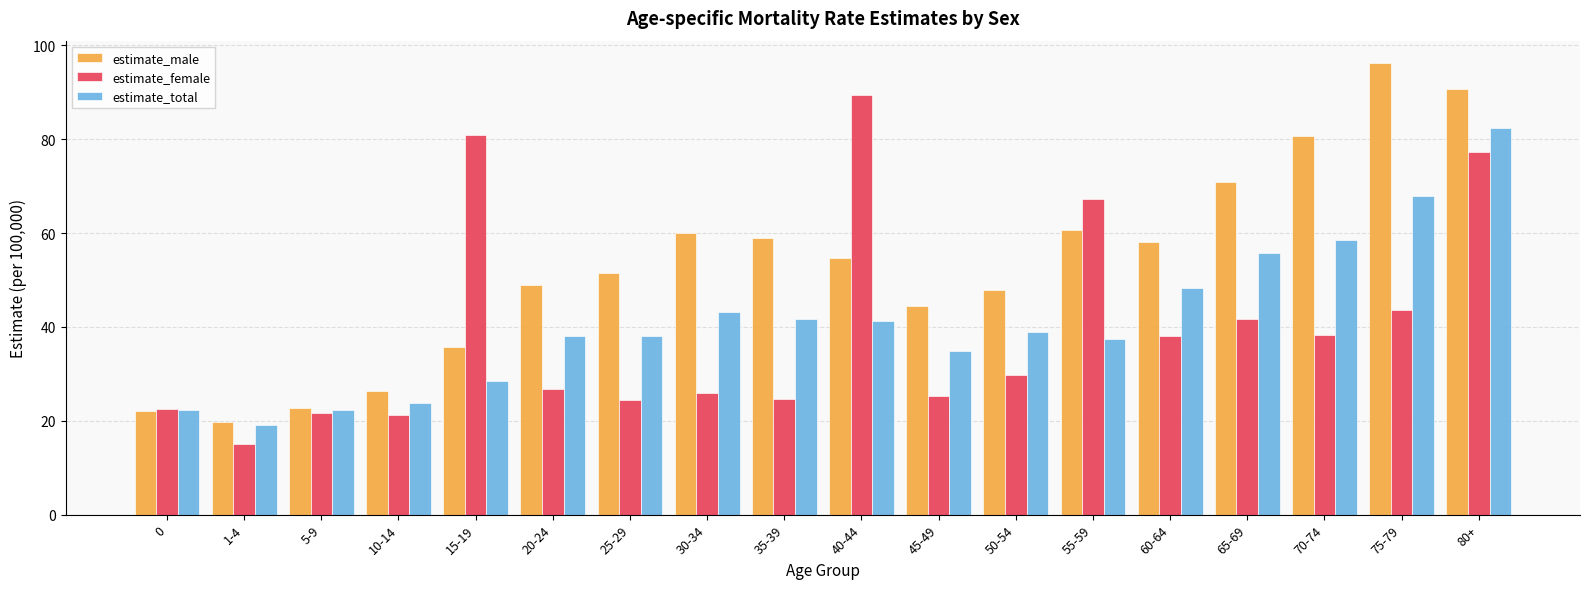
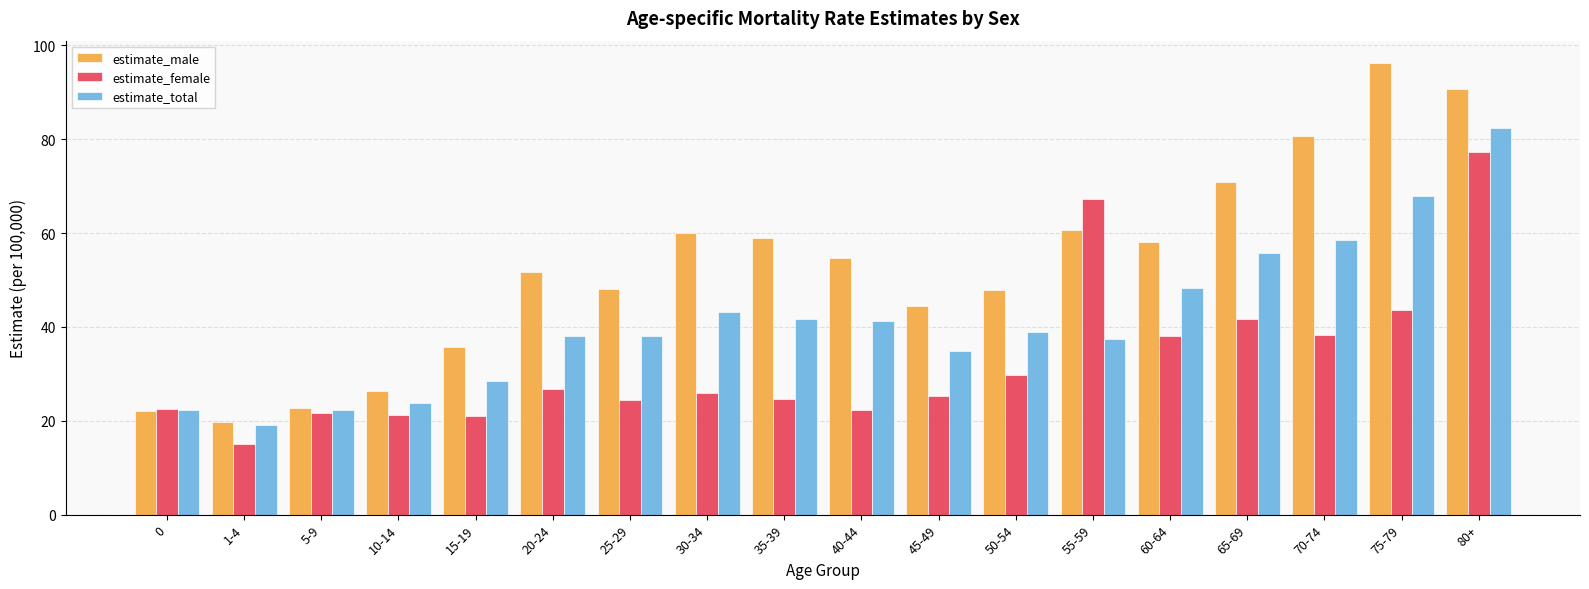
  {
    "estimate_male": {
      "0": 22,
      "1-4": 20,
      "5-9": 23,
      "10-14": 26,
      "15-19": 36,
-     "20-24": 49,
-     "25-29": 51,
+     "20-24": 52,
+     "25-29": 48,
      "30-34": 60,
      "35-39": 59,
      "40-44": 55,
      "45-49": 44,
      "50-54": 48,
      "55-59": 61,
      "60-64": 58,
      "65-69": 71,
      "70-74": 81,
      "75-79": 96,
      "80+": 91
    },
    "estimate_female": {
      "0": 23,
      "1-4": 15,
      "5-9": 22,
      "10-14": 21,
-     "15-19": 81,
+     "15-19": 21,
      "20-24": 27,
      "25-29": 24,
      "30-34": 26,
      "35-39": 25,
-     "40-44": 89,
+     "40-44": 22,
      "45-49": 25,
      "50-54": 30,
      "55-59": 67,
      "60-64": 38,
      "65-69": 42,
      "70-74": 38,
      "75-79": 44,
      "80+": 77
    },
    "estimate_total": {
      "0": 22,
      "1-4": 19,
      "5-9": 22,
      "10-14": 24,
      "15-19": 28,
      "20-24": 38,
      "25-29": 38,
      "30-34": 43,
      "35-39": 42,
      "40-44": 41,
      "45-49": 35,
      "50-54": 39,
      "55-59": 37,
      "60-64": 48,
      "65-69": 56,
      "70-74": 58,
      "75-79": 68,
      "80+": 83
    }
  }
